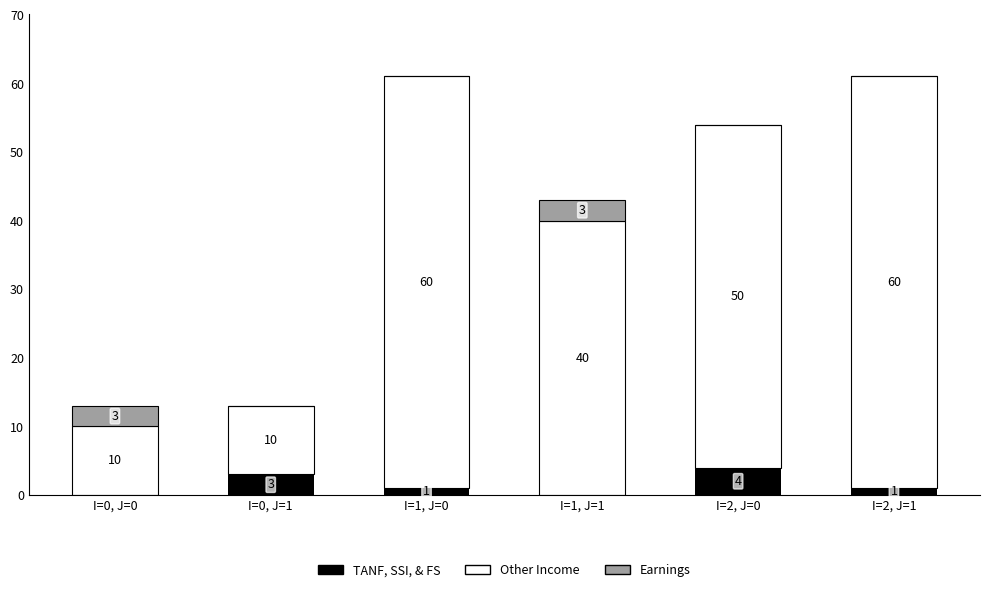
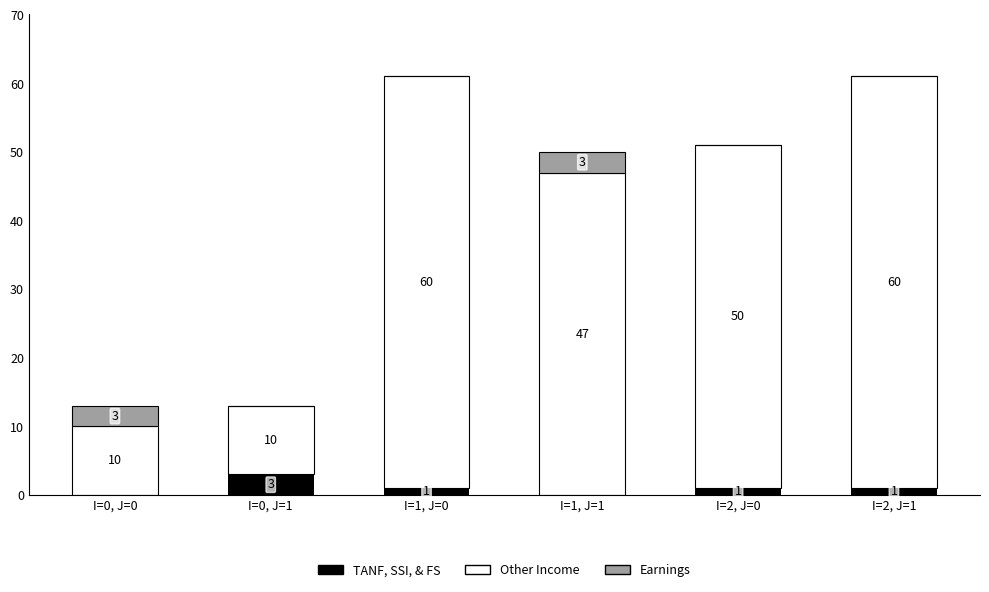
  {
    "TANF, SSI, & FS": {
-     "I=2, J=0": 4
+     "I=2, J=0": 1
    },
    "Other Income": {
-     "I=1, J=1": 40
+     "I=1, J=1": 47
    },
    "Earnings": {
      "I=0, J=1": 0,
      "I=1, J=0": 0,
      "I=2, J=0": 0,
      "I=2, J=1": 0
    }
  }
